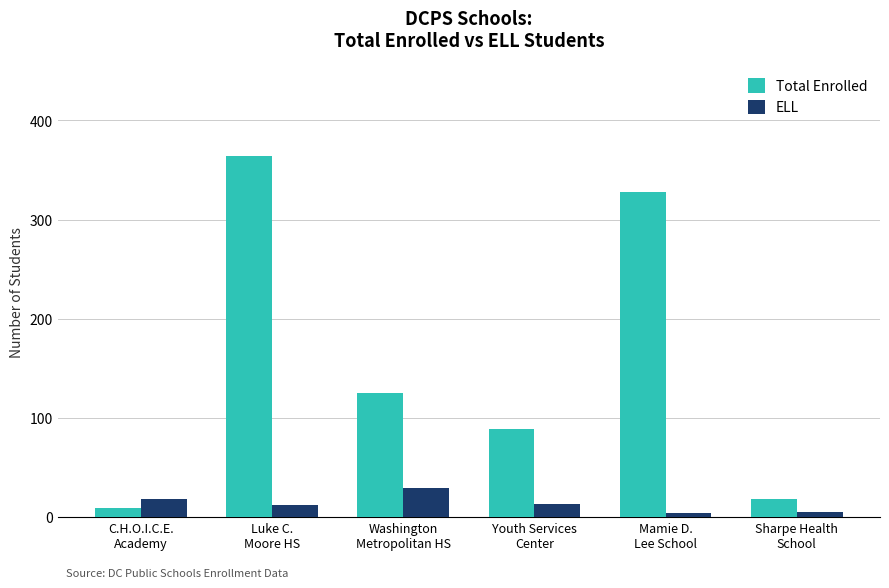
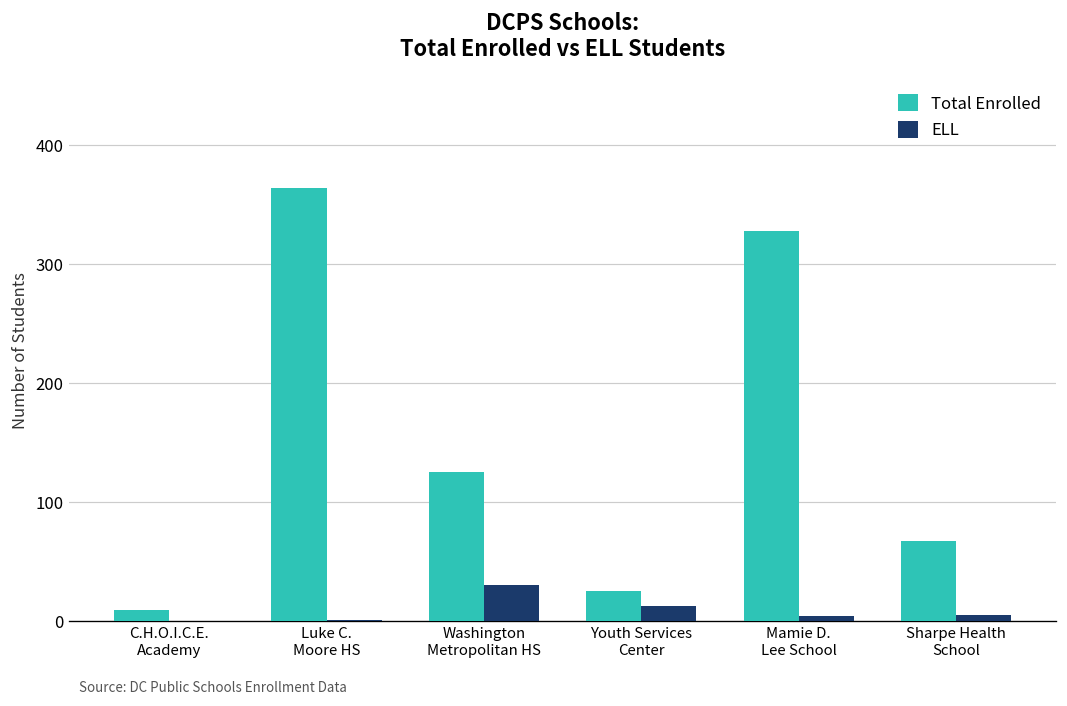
  {
    "Total Enrolled": {
      "C.H.O.I.C.E. Academy": 10,
      "Luke C. Moore HS": 360,
      "Washington Metropolitan HS": 130,
-     "Youth Services Center": 90,
+     "Youth Services Center": 30,
      "Mamie D. Lee School": 330,
-     "Sharpe Health School": 20
+     "Sharpe Health School": 70
    },
    "ELL": {
-     "C.H.O.I.C.E. Academy": 20,
-     "Luke C. Moore HS": 10,
+     "C.H.O.I.C.E. Academy": 0,
+     "Luke C. Moore HS": 0,
      "Washington Metropolitan HS": 30,
      "Youth Services Center": 10,
      "Mamie D. Lee School": 0,
      "Sharpe Health School": 10
    }
  }
